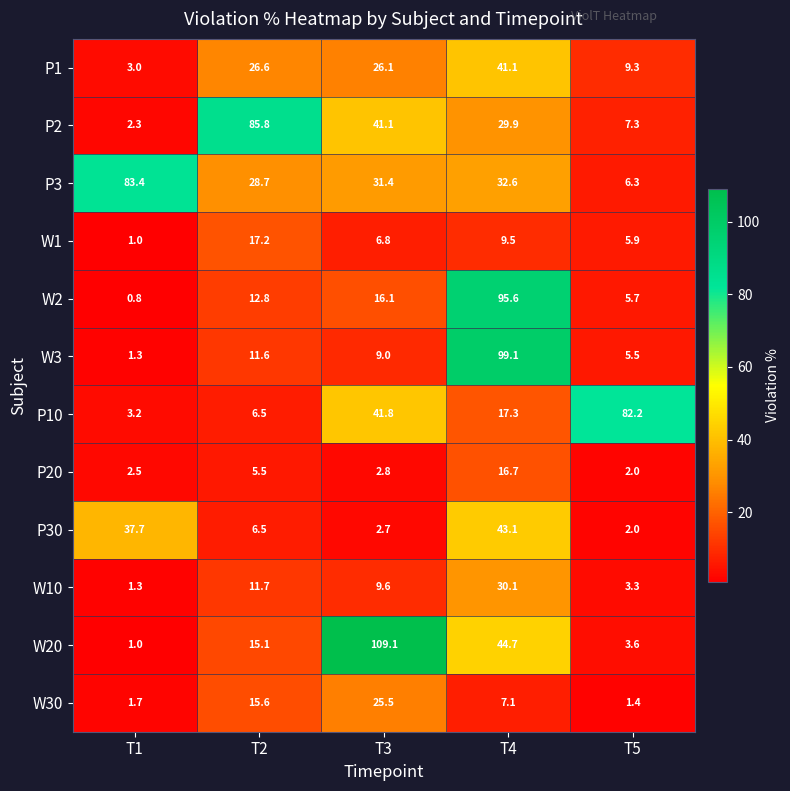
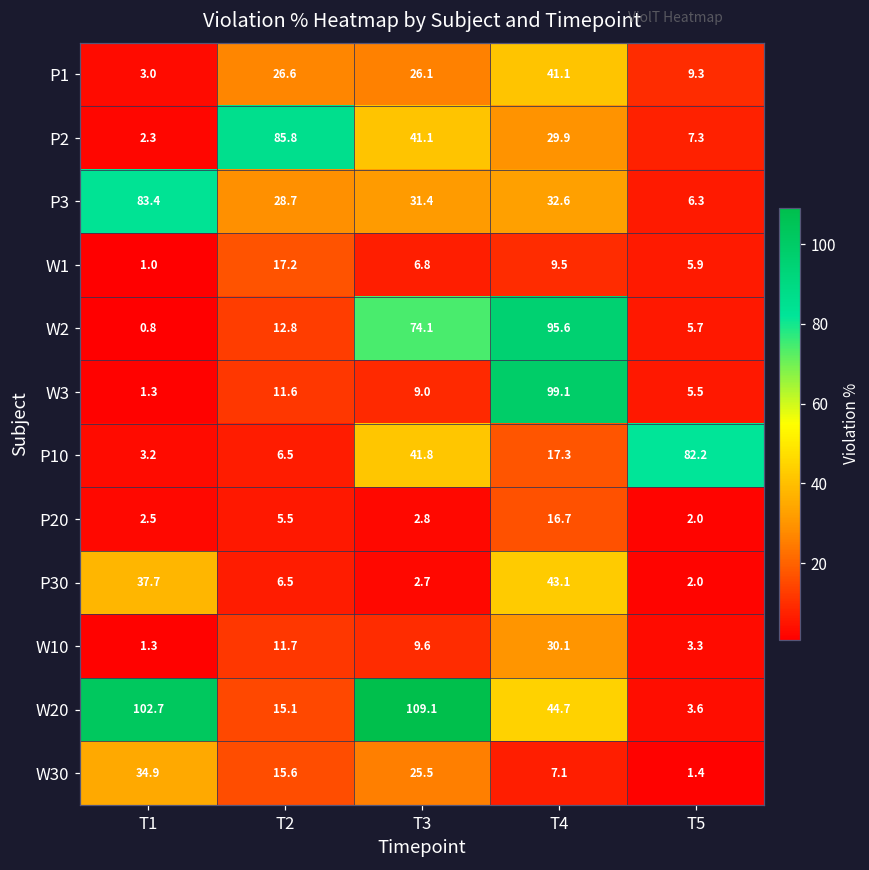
  {
    "P1": {
      "T1": 3.0,
      "T2": 26.6,
      "T3": 26.1,
      "T4": 41.1,
      "T5": 9.3
    },
    "P2": {
      "T1": 2.3,
      "T2": 85.8,
      "T3": 41.1,
      "T4": 29.9,
      "T5": 7.3
    },
    "P3": {
      "T1": 83.4,
      "T2": 28.7,
      "T3": 31.4,
      "T4": 32.6,
      "T5": 6.3
    },
    "W1": {
      "T1": 1.0,
      "T2": 17.2,
      "T3": 6.8,
      "T4": 9.5,
      "T5": 5.9
    },
    "W2": {
      "T1": 0.8,
      "T2": 12.8,
-     "T3": 16.1,
+     "T3": 74.1,
      "T4": 95.6,
      "T5": 5.7
    },
    "W3": {
      "T1": 1.3,
      "T2": 11.6,
      "T3": 9.0,
      "T4": 99.1,
      "T5": 5.5
    },
    "P10": {
      "T1": 3.2,
      "T2": 6.5,
      "T3": 41.8,
      "T4": 17.3,
      "T5": 82.2
    },
    "P20": {
      "T1": 2.5,
      "T2": 5.5,
      "T3": 2.8,
      "T4": 16.7,
      "T5": 2.0
    },
    "P30": {
      "T1": 37.7,
      "T2": 6.5,
      "T3": 2.7,
      "T4": 43.1,
      "T5": 2.0
    },
    "W10": {
      "T1": 1.3,
      "T2": 11.7,
      "T3": 9.6,
      "T4": 30.1,
      "T5": 3.3
    },
    "W20": {
-     "T1": 1.0,
+     "T1": 102.7,
      "T2": 15.1,
      "T3": 109.1,
      "T4": 44.7,
      "T5": 3.6
    },
    "W30": {
-     "T1": 1.7,
+     "T1": 34.9,
      "T2": 15.6,
      "T3": 25.5,
      "T4": 7.1,
      "T5": 1.4
    }
  }
